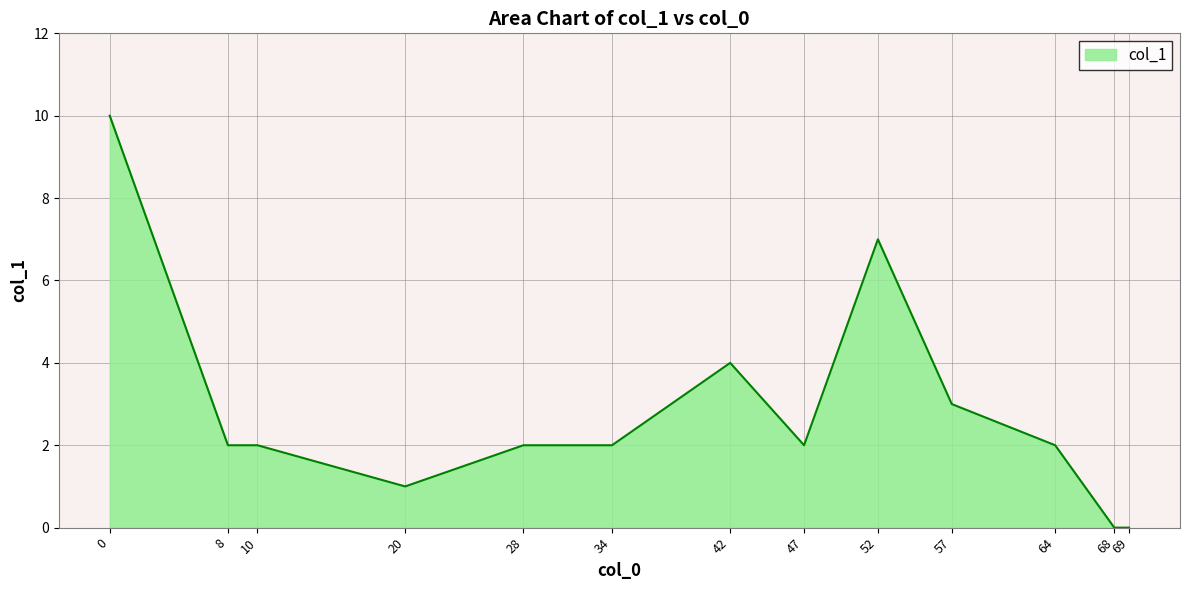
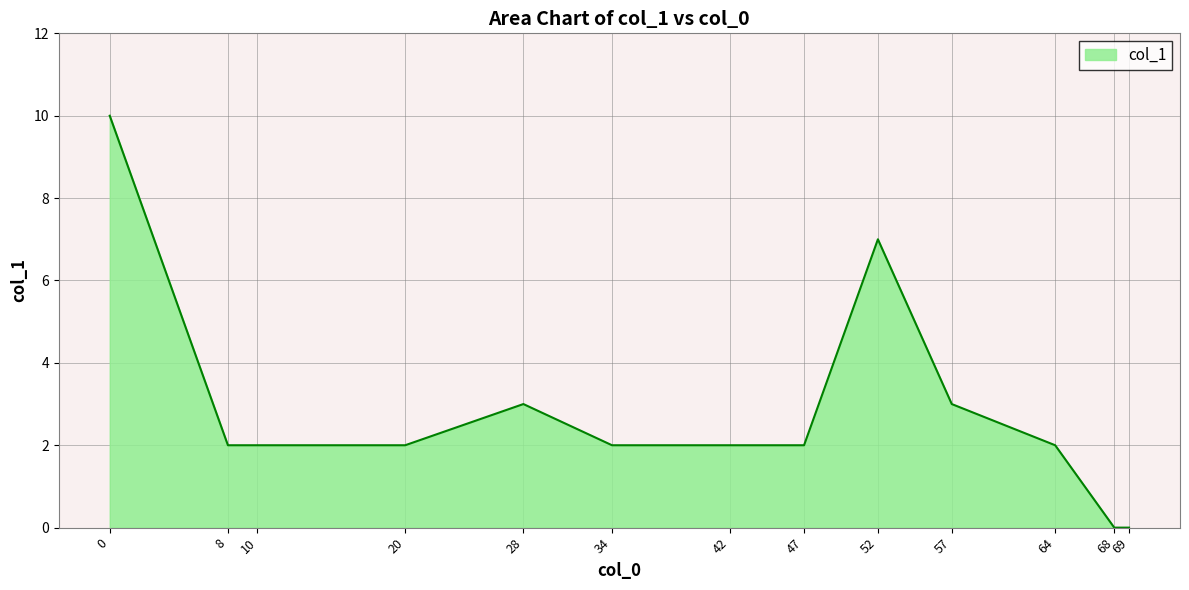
  {
    "0": 10,
    "8": 2,
    "10": 2,
-   "20": 1,
-   "28": 2,
+   "20": 2,
+   "28": 3,
    "34": 2,
-   "42": 4,
+   "42": 2,
    "47": 2,
    "52": 7,
    "57": 3,
    "64": 2,
    "68": 0,
    "69": 0
  }
